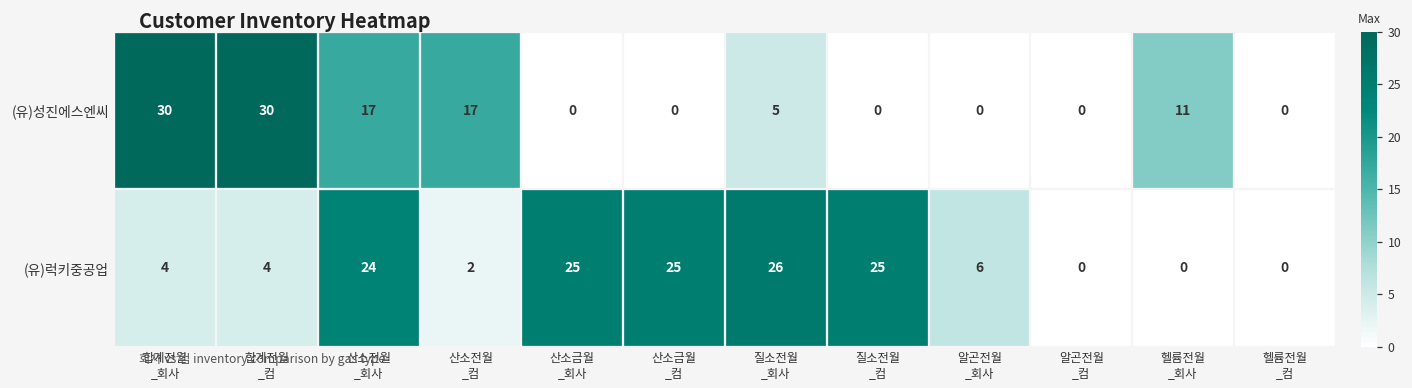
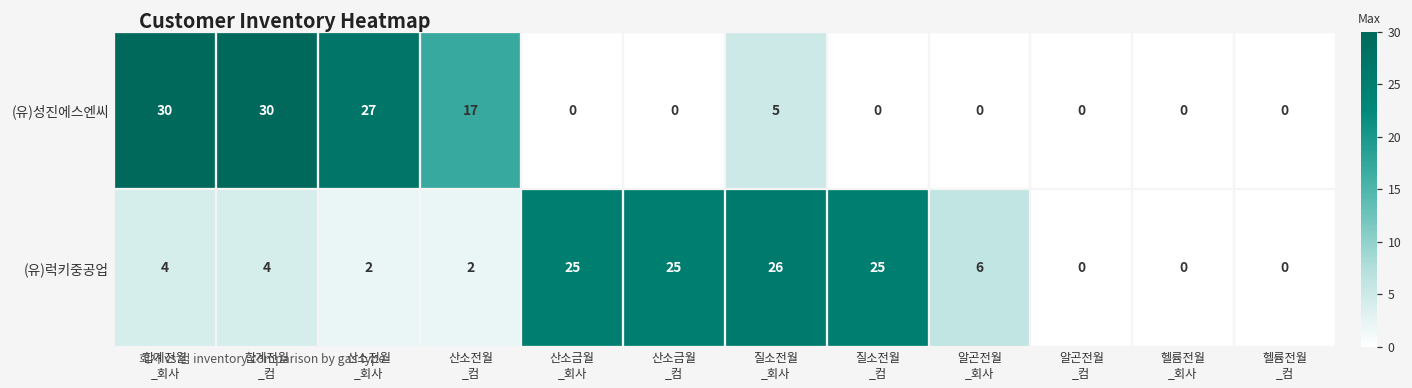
  {
    "(유)성진에스엔씨": {
      "합계전월 _회사": 30,
      "합계전월 _컴": 30,
-     "산소전월 _회사": 17,
+     "산소전월 _회사": 27,
      "산소전월 _컴": 17,
      "산소금월 _회사": 0,
      "산소금월 _컴": 0,
      "질소전월 _회사": 5,
      "질소전월 _컴": 0,
      "알곤전월 _회사": 0,
      "알곤전월 _컴": 0,
-     "헬륨전월 _회사": 11,
+     "헬륨전월 _회사": 0,
      "헬륨전월 _컴": 0
    },
    "(유)럭키중공업": {
      "합계전월 _회사": 4,
      "합계전월 _컴": 4,
-     "산소전월 _회사": 24,
+     "산소전월 _회사": 2,
      "산소전월 _컴": 2,
      "산소금월 _회사": 25,
      "산소금월 _컴": 25,
      "질소전월 _회사": 26,
      "질소전월 _컴": 25,
      "알곤전월 _회사": 6,
      "알곤전월 _컴": 0,
      "헬륨전월 _회사": 0,
      "헬륨전월 _컴": 0
    }
  }
